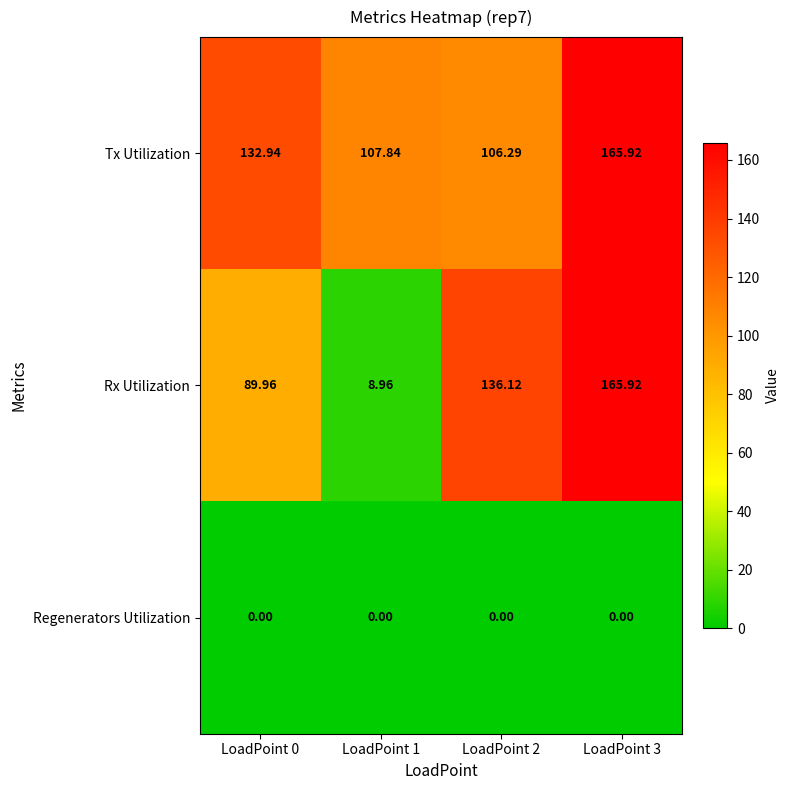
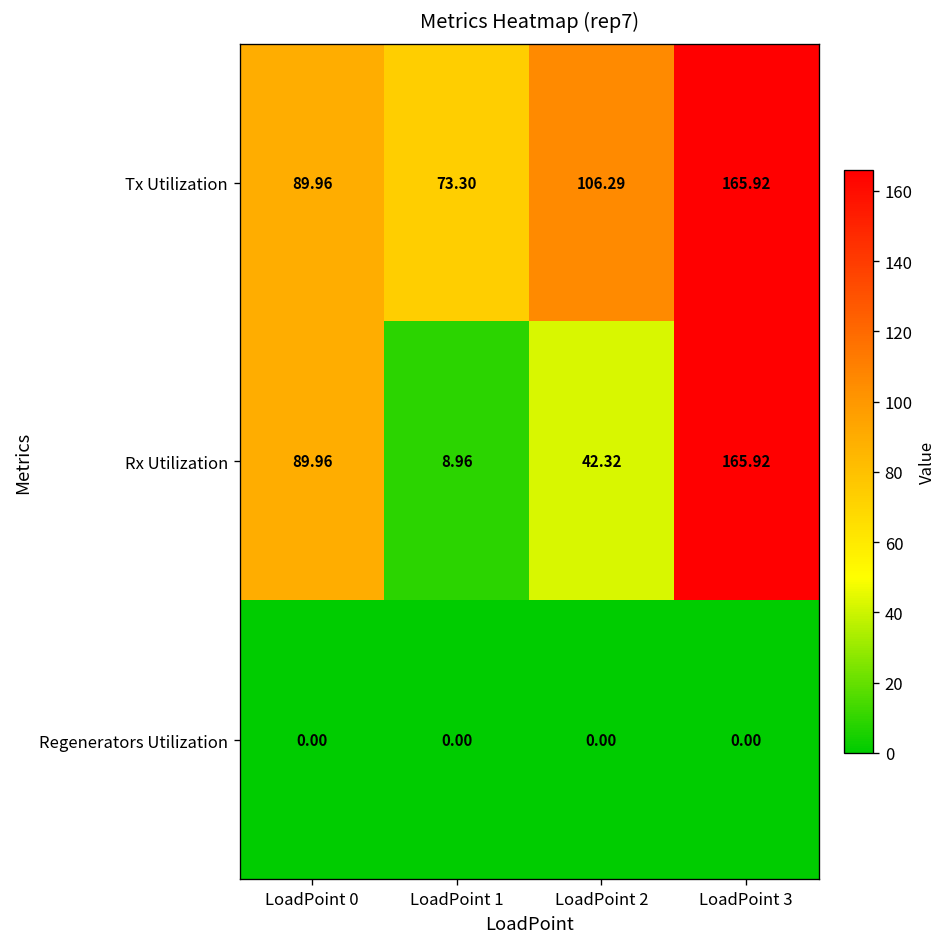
  {
    "Tx Utilization": {
-     "LoadPoint 0": 132.94,
-     "LoadPoint 1": 107.84,
+     "LoadPoint 0": 89.96,
+     "LoadPoint 1": 73.30,
      "LoadPoint 2": 106.29,
      "LoadPoint 3": 165.92
    },
    "Rx Utilization": {
      "LoadPoint 0": 89.96,
      "LoadPoint 1": 8.96,
-     "LoadPoint 2": 136.12,
+     "LoadPoint 2": 42.32,
      "LoadPoint 3": 165.92
    },
    "Regenerators Utilization": {
      "LoadPoint 0": 0.00,
      "LoadPoint 1": 0.00,
      "LoadPoint 2": 0.00,
      "LoadPoint 3": 0.00
    }
  }
